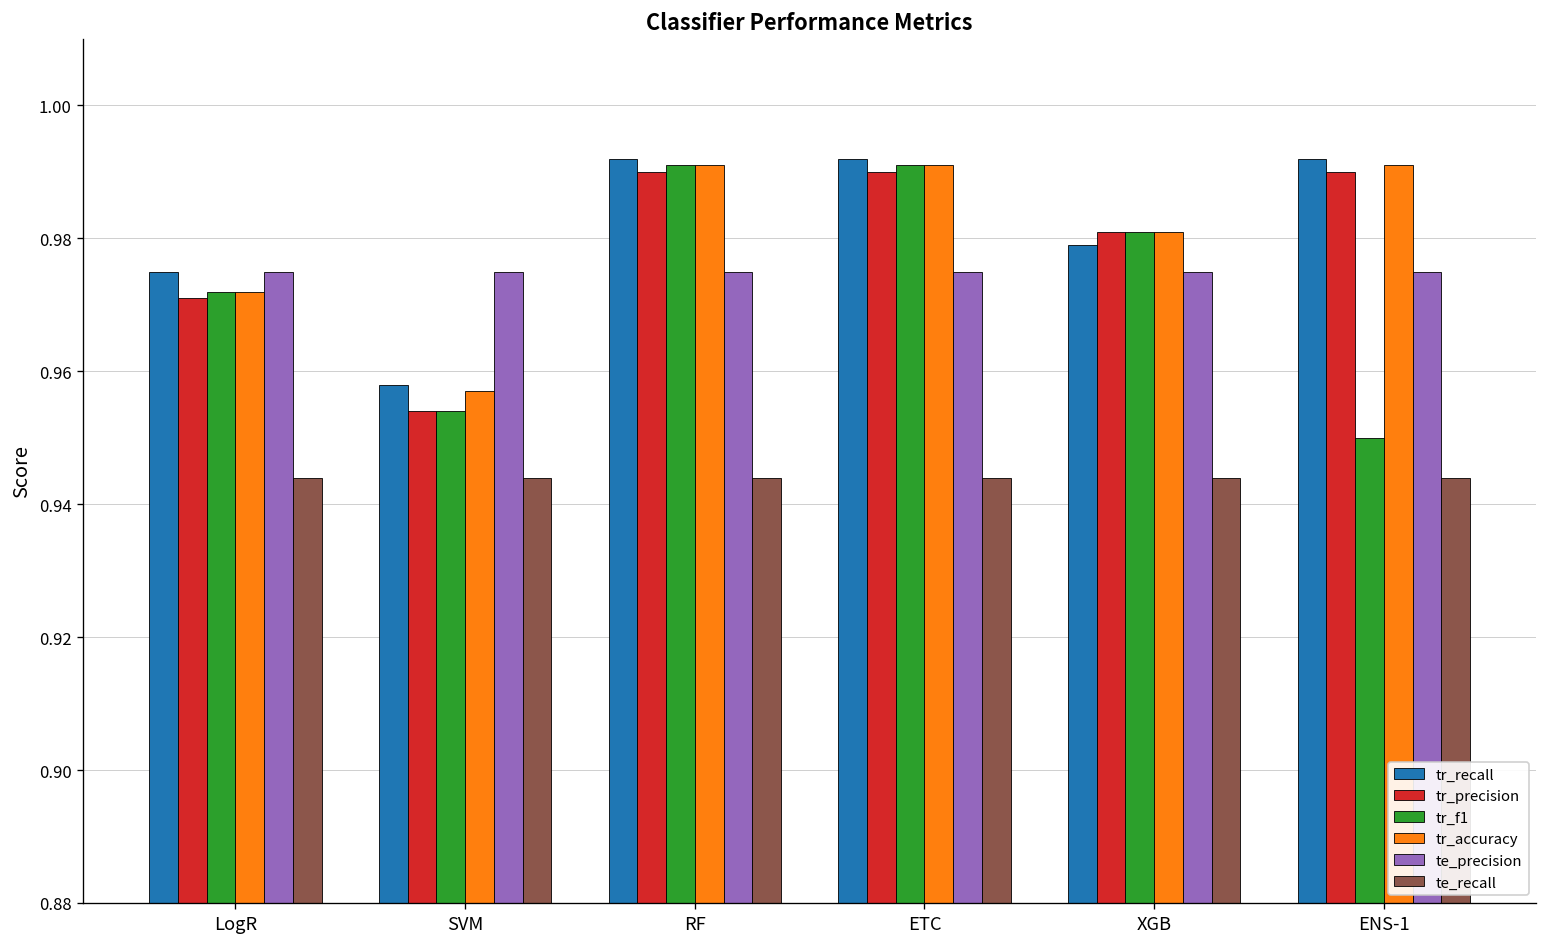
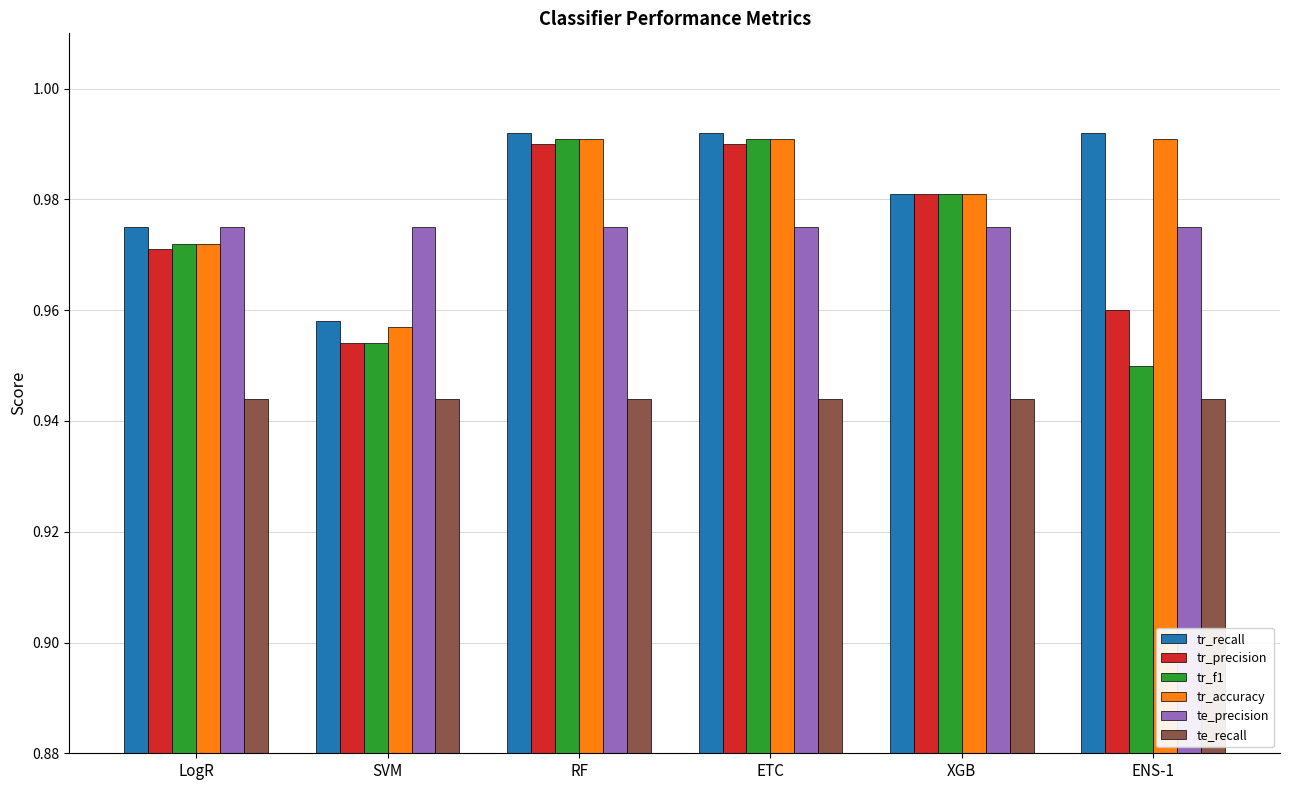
  {
    "tr_recall": {
      "LogR": 0.975,
      "SVM": 0.958,
      "RF": 0.992,
      "ETC": 0.992,
-     "XGB": 0.979,
+     "XGB": 0.981,
      "ENS-1": 0.992
    },
    "tr_precision": {
      "LogR": 0.971,
      "SVM": 0.954,
      "RF": 0.99,
      "ETC": 0.99,
      "XGB": 0.981,
-     "ENS-1": 0.99
+     "ENS-1": 0.96
    },
    "tr_f1": {
      "LogR": 0.972,
      "SVM": 0.954,
      "RF": 0.991,
      "ETC": 0.991,
      "XGB": 0.981,
      "ENS-1": 0.950
    },
    "tr_accuracy": {
      "LogR": 0.972,
      "SVM": 0.957,
      "RF": 0.991,
      "ETC": 0.991,
      "XGB": 0.981,
      "ENS-1": 0.991
    },
    "te_precision": {
      "LogR": 0.975,
      "SVM": 0.975,
      "RF": 0.975,
      "ETC": 0.975,
      "XGB": 0.975,
      "ENS-1": 0.975
    },
    "te_recall": {
      "LogR": 0.944,
      "SVM": 0.944,
      "RF": 0.944,
      "ETC": 0.944,
      "XGB": 0.944,
      "ENS-1": 0.944
    }
  }
